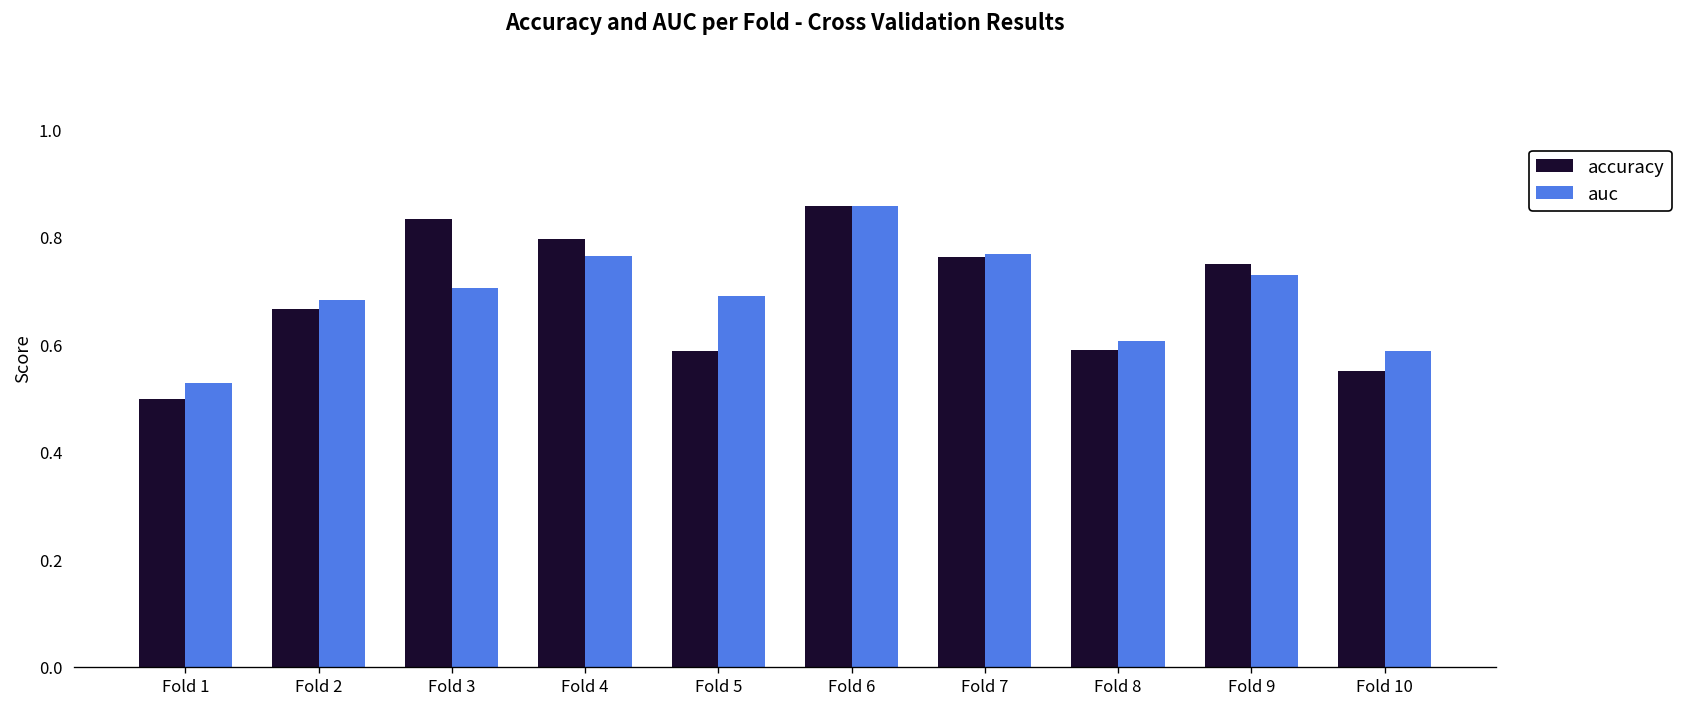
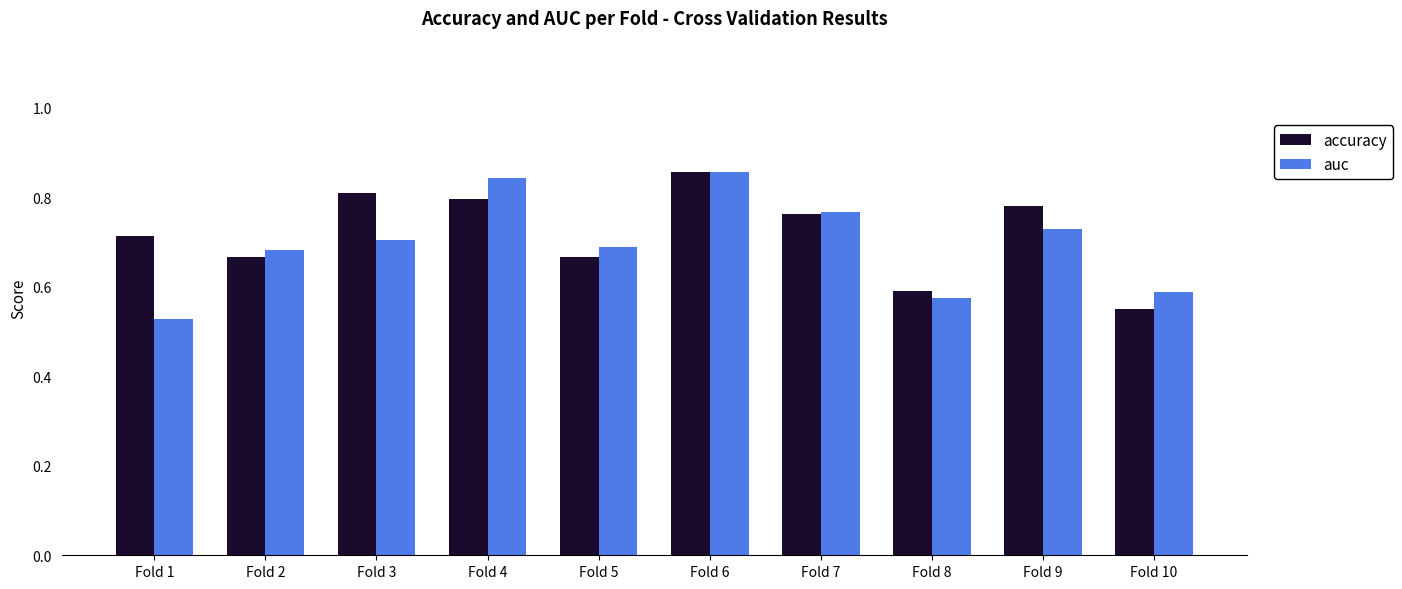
  {
    "accuracy": {
-     "Fold 1": 0.50,
+     "Fold 1": 0.71,
      "Fold 2": 0.67,
-     "Fold 3": 0.83,
+     "Fold 3": 0.81,
      "Fold 4": 0.80,
-     "Fold 5": 0.59,
+     "Fold 5": 0.67,
      "Fold 6": 0.86,
      "Fold 7": 0.76,
      "Fold 8": 0.59,
-     "Fold 9": 0.75,
+     "Fold 9": 0.78,
      "Fold 10": 0.55
    },
    "auc": {
      "Fold 1": 0.53,
      "Fold 2": 0.68,
      "Fold 3": 0.71,
-     "Fold 4": 0.76,
+     "Fold 4": 0.84,
      "Fold 5": 0.69,
      "Fold 6": 0.86,
      "Fold 7": 0.77,
-     "Fold 8": 0.61,
+     "Fold 8": 0.57,
      "Fold 9": 0.73,
      "Fold 10": 0.59
    }
  }
